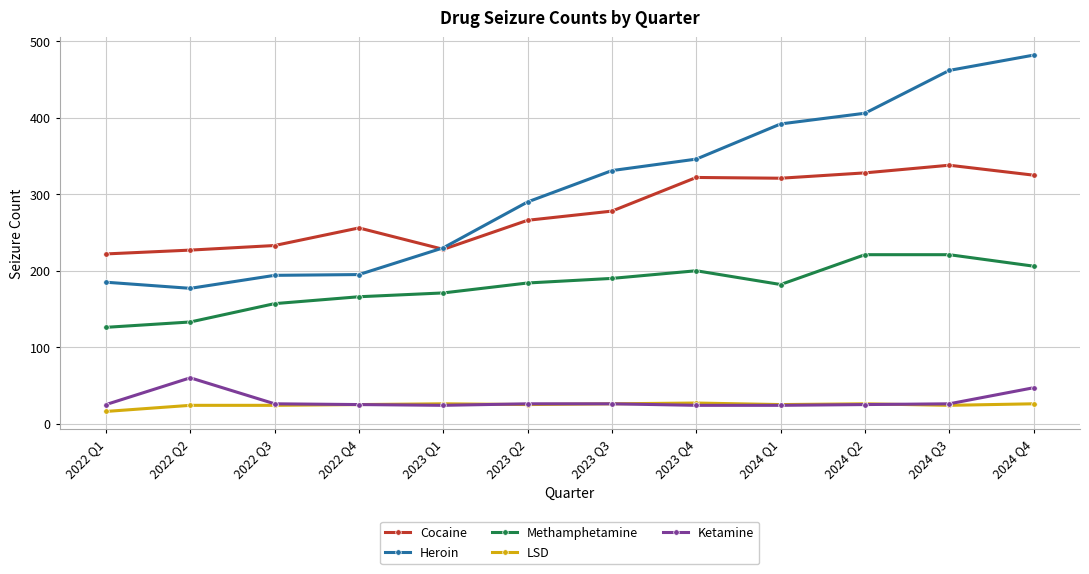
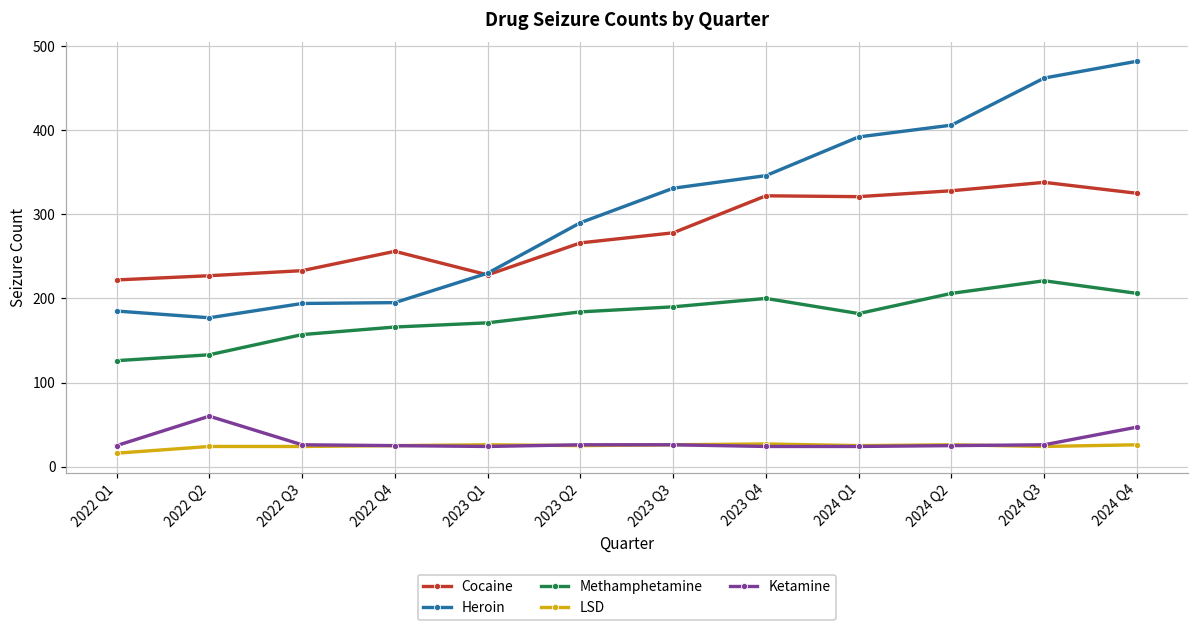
  {
    "Cocaine": {
      "2022 Q1": 220,
      "2022 Q2": 230,
      "2022 Q3": 230,
      "2022 Q4": 260,
      "2023 Q2": 270,
      "2023 Q3": 280,
      "2023 Q4": 320,
      "2024 Q1": 320,
      "2024 Q2": 330,
      "2024 Q3": 340,
      "2024 Q4": 330
    },
    "Heroin": {
      "2022 Q1": 190,
      "2022 Q2": 180,
      "2022 Q3": 190,
      "2022 Q4": 200,
      "2023 Q2": 290,
      "2023 Q3": 330,
      "2023 Q4": 350,
      "2024 Q1": 390,
      "2024 Q2": 410,
      "2024 Q3": 460,
      "2024 Q4": 480
    },
    "Methamphetamine": {
      "2022 Q1": 130,
      "2022 Q2": 130,
      "2022 Q3": 160,
      "2022 Q4": 170,
      "2023 Q1": 170,
      "2023 Q2": 180,
      "2023 Q3": 190,
      "2023 Q4": 200,
      "2024 Q1": 180,
-     "2024 Q2": 220,
+     "2024 Q2": 210,
      "2024 Q3": 220,
      "2024 Q4": 210
    },
    "LSD": {
      "2022 Q1": 20,
      "2022 Q2": 20,
      "2024 Q4": 30
    },
    "Ketamine": {
      "2022 Q1": 30,
      "2022 Q2": 60,
      "2024 Q4": 50
    }
  }
